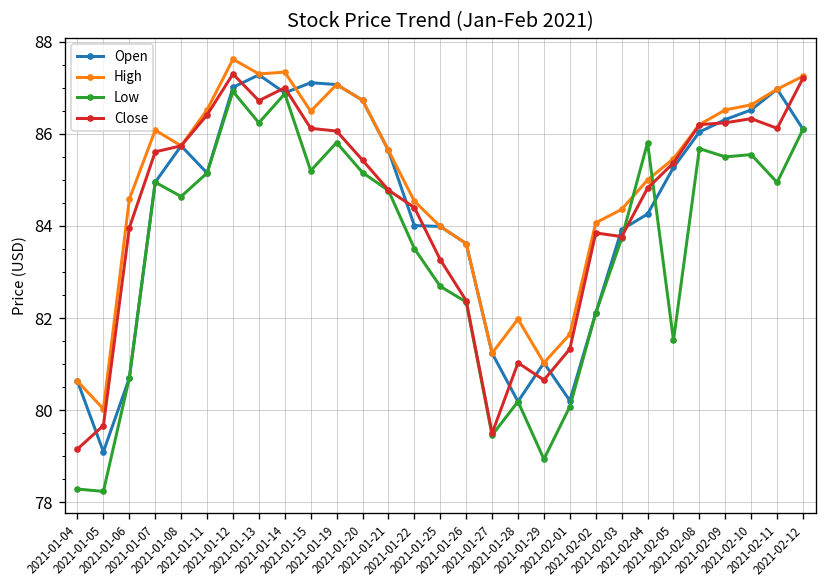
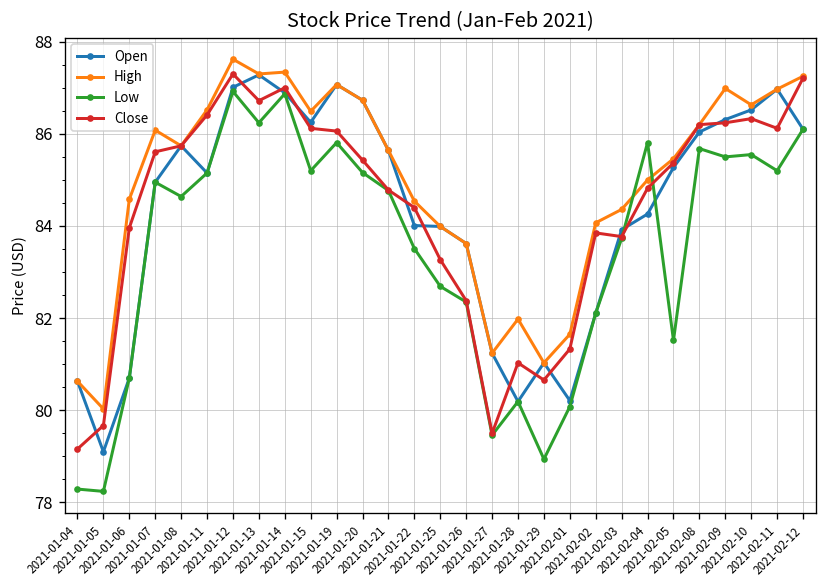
  {
    "Open": {
      "2021-01-05": 79.1,
      "2021-01-12": 87.0,
-     "2021-01-15": 87.1,
+     "2021-01-15": 86.3,
      "2021-01-22": 84.0,
      "2021-02-01": 80.2,
      "2021-02-03": 83.9,
      "2021-02-04": 84.3,
      "2021-02-05": 85.3,
      "2021-02-08": 86.0,
      "2021-02-09": 86.3,
      "2021-02-10": 86.5
    },
    "High": {
      "2021-01-05": 80.0,
      "2021-01-06": 84.6,
      "2021-01-07": 86.1,
      "2021-01-11": 86.5,
      "2021-01-12": 87.6,
      "2021-01-14": 87.3,
      "2021-01-15": 86.5,
      "2021-01-22": 84.5,
      "2021-01-28": 82.0,
      "2021-02-01": 81.7,
      "2021-02-02": 84.1,
      "2021-02-03": 84.4,
      "2021-02-04": 85.0,
      "2021-02-05": 85.5,
-     "2021-02-09": 86.5,
+     "2021-02-09": 87.0,
      "2021-02-10": 86.6
    },
    "Low": {
      "2021-01-04": 78.3,
      "2021-01-05": 78.2,
      "2021-01-08": 84.6,
      "2021-01-12": 86.9,
      "2021-01-13": 86.2,
      "2021-01-15": 85.2,
      "2021-01-19": 85.8,
      "2021-01-20": 85.2,
      "2021-01-22": 83.5,
      "2021-01-25": 82.7,
      "2021-01-29": 78.9,
      "2021-02-01": 80.1,
      "2021-02-04": 85.8,
      "2021-02-05": 81.5,
      "2021-02-08": 85.7,
      "2021-02-09": 85.5,
      "2021-02-10": 85.6,
-     "2021-02-11": 84.9
+     "2021-02-11": 85.2
    },
    "Close": {
      "2021-01-04": 79.2,
      "2021-01-05": 79.7,
      "2021-01-06": 84.0,
      "2021-01-07": 85.6,
      "2021-01-11": 86.4,
      "2021-01-12": 87.3,
      "2021-01-13": 86.7,
      "2021-01-14": 87.0,
      "2021-01-15": 86.1,
      "2021-01-19": 86.1,
      "2021-01-20": 85.4,
      "2021-01-22": 84.4,
      "2021-01-25": 83.3,
      "2021-01-28": 81.0,
      "2021-01-29": 80.7,
      "2021-02-01": 81.3,
      "2021-02-02": 83.8,
      "2021-02-04": 84.8,
      "2021-02-05": 85.4,
      "2021-02-09": 86.2,
      "2021-02-10": 86.3,
      "2021-02-11": 86.1
    }
  }
